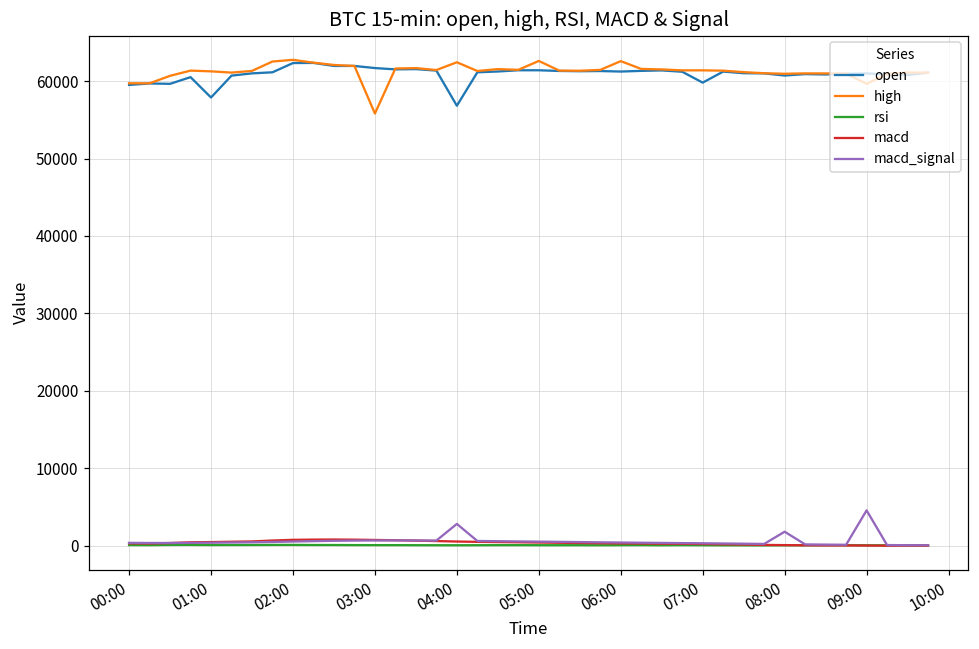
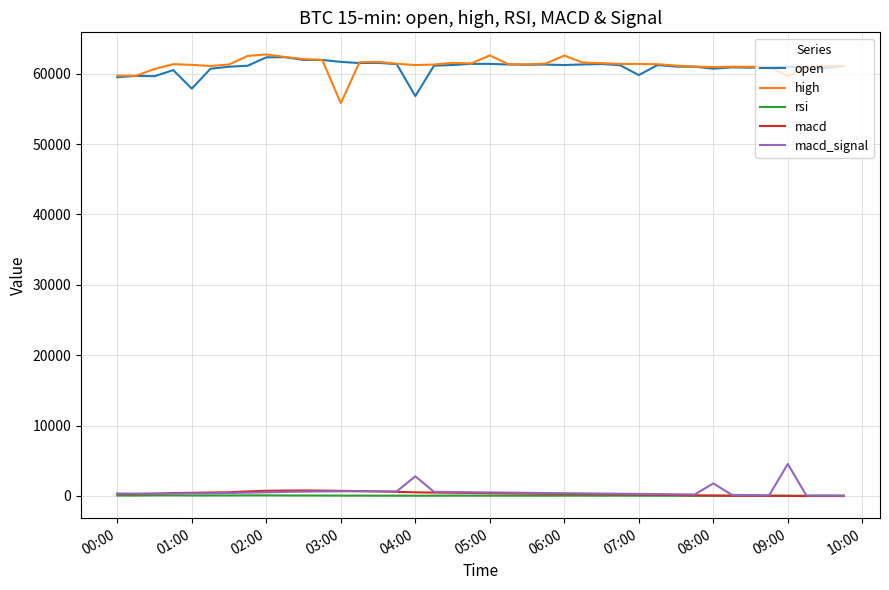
  {
    "open": {
      "01:00": 58000,
      "02:00": 62000,
      "03:00": 62000,
      "04:00": 57000,
      "05:00": 61000,
      "06:00": 61000,
      "07:00": 60000
    },
    "high": {
      "01:00": 61000,
      "02:00": 63000,
      "03:00": 56000,
-     "04:00": 62000,
+     "04:00": 61000,
      "05:00": 63000,
      "06:00": 63000,
      "07:00": 61000
    },
    "rsi": {
      "02:00": 0,
      "03:00": 0,
      "04:00": 0
    },
    "macd": {
      "04:00": 1000
    },
    "macd_signal": {
      "04:00": 3000,
      "08:00": 2000,
      "09:00": 5000
    }
  }
